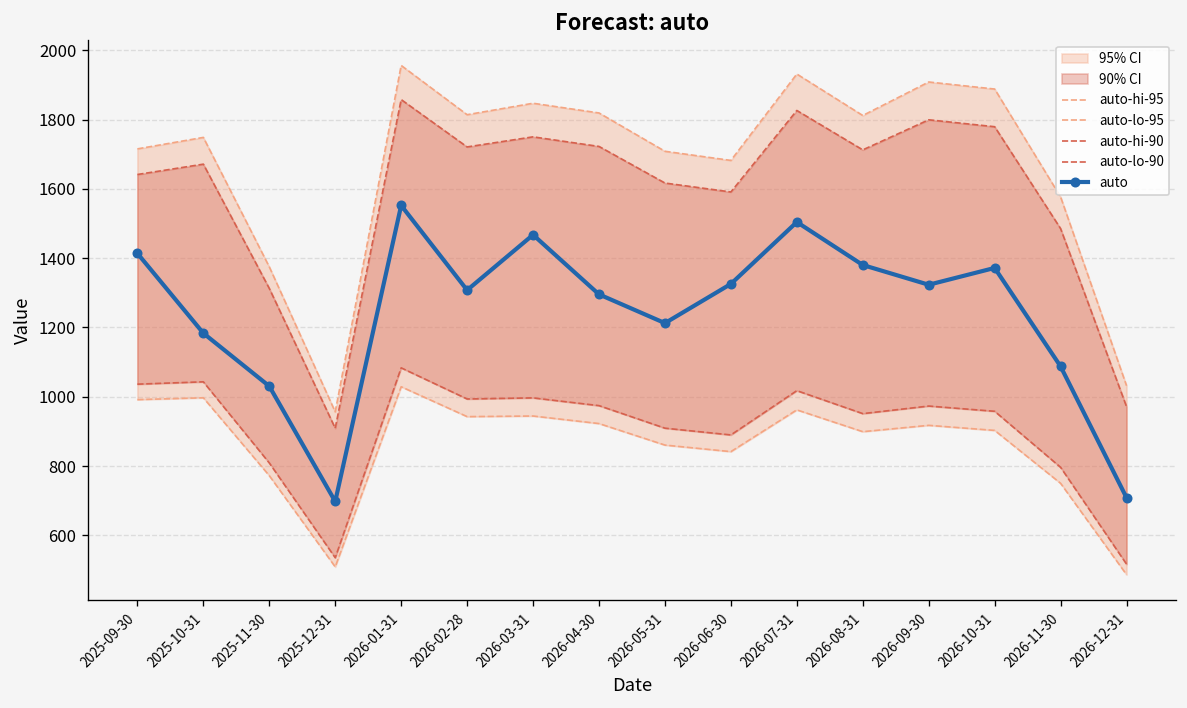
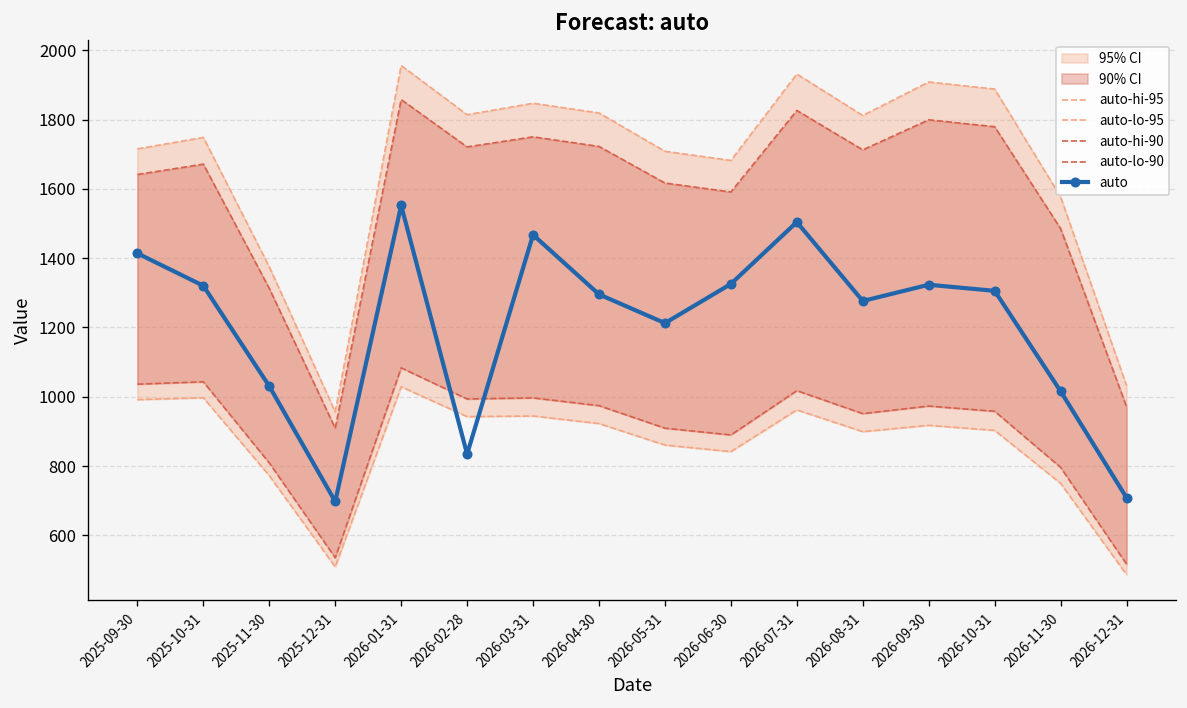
  {
    "auto": {
      "2025-09-30": 1410,
-     "2025-10-31": 1180,
+     "2025-10-31": 1320,
      "2025-11-30": 1030,
      "2025-12-31": 700,
      "2026-01-31": 1550,
-     "2026-02-28": 1310,
+     "2026-02-28": 830,
      "2026-03-31": 1470,
      "2026-04-30": 1300,
      "2026-05-31": 1210,
      "2026-06-30": 1330,
      "2026-07-31": 1500,
-     "2026-08-31": 1380,
+     "2026-08-31": 1280,
      "2026-09-30": 1320,
-     "2026-10-31": 1370,
-     "2026-11-30": 1090,
+     "2026-10-31": 1310,
+     "2026-11-30": 1020,
      "2026-12-31": 710
    }
  }
